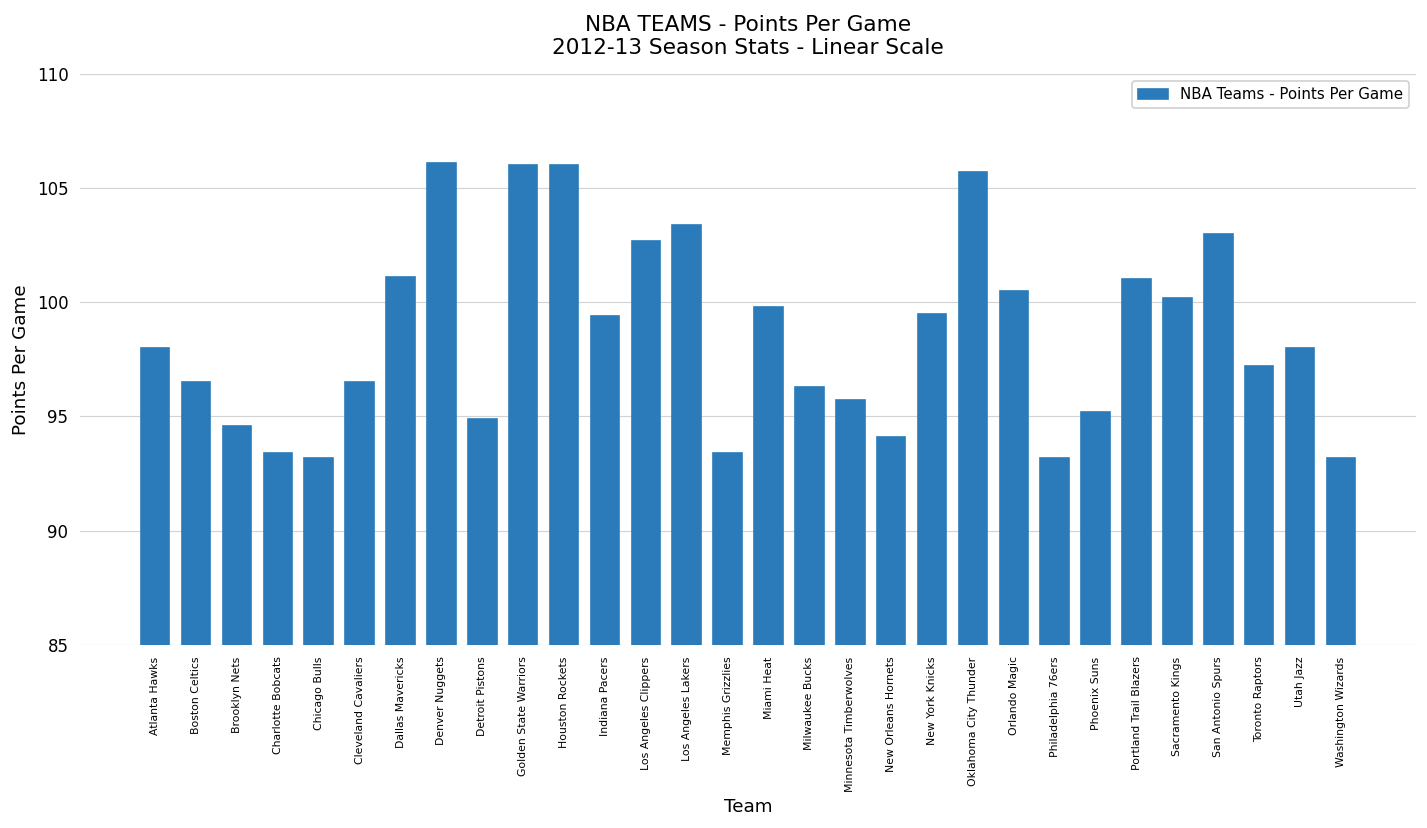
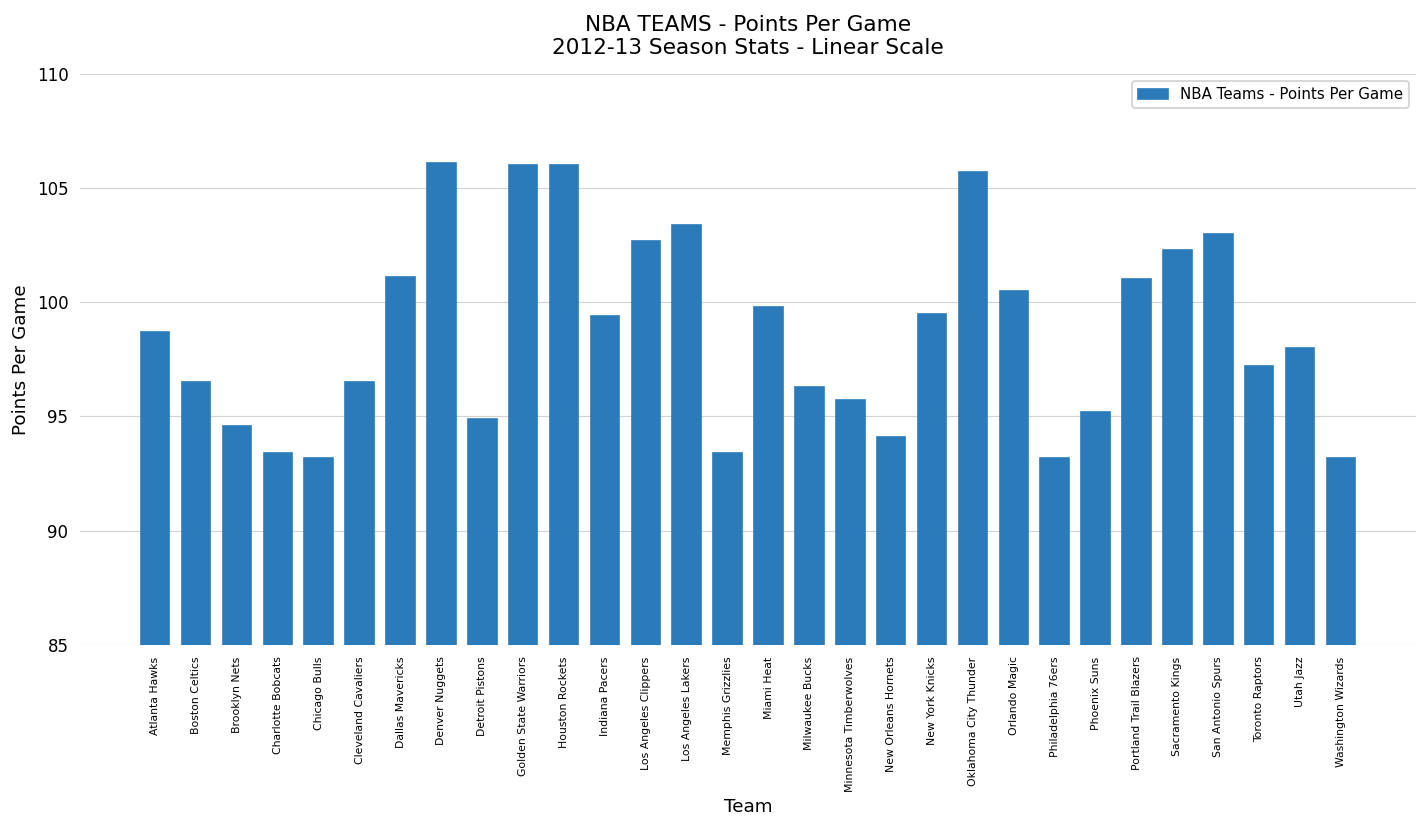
  {
-   "Atlanta Hawks": 98.0,
+   "Atlanta Hawks": 98.7,
    "Boston Celtics": 96.5,
    "Brooklyn Nets": 94.6,
    "Charlotte Bobcats": 93.4,
    "Chicago Bulls": 93.2,
    "Cleveland Cavaliers": 96.5,
    "Dallas Mavericks": 101.1,
    "Denver Nuggets": 106.1,
    "Detroit Pistons": 94.9,
    "Golden State Warriors": 106.0,
    "Houston Rockets": 106.0,
    "Indiana Pacers": 99.4,
    "Los Angeles Clippers": 102.7,
    "Los Angeles Lakers": 103.4,
    "Memphis Grizzlies": 93.4,
    "Miami Heat": 99.8,
    "Milwaukee Bucks": 96.3,
    "Minnesota Timberwolves": 95.7,
    "New Orleans Hornets": 94.1,
    "New York Knicks": 99.5,
    "Oklahoma City Thunder": 105.7,
    "Orlando Magic": 100.5,
    "Philadelphia 76ers": 93.2,
    "Phoenix Suns": 95.2,
    "Portland Trail Blazers": 101.0,
-   "Sacramento Kings": 100.2,
+   "Sacramento Kings": 102.3,
    "San Antonio Spurs": 103.0,
    "Toronto Raptors": 97.2,
    "Utah Jazz": 98.0,
    "Washington Wizards": 93.2
  }
